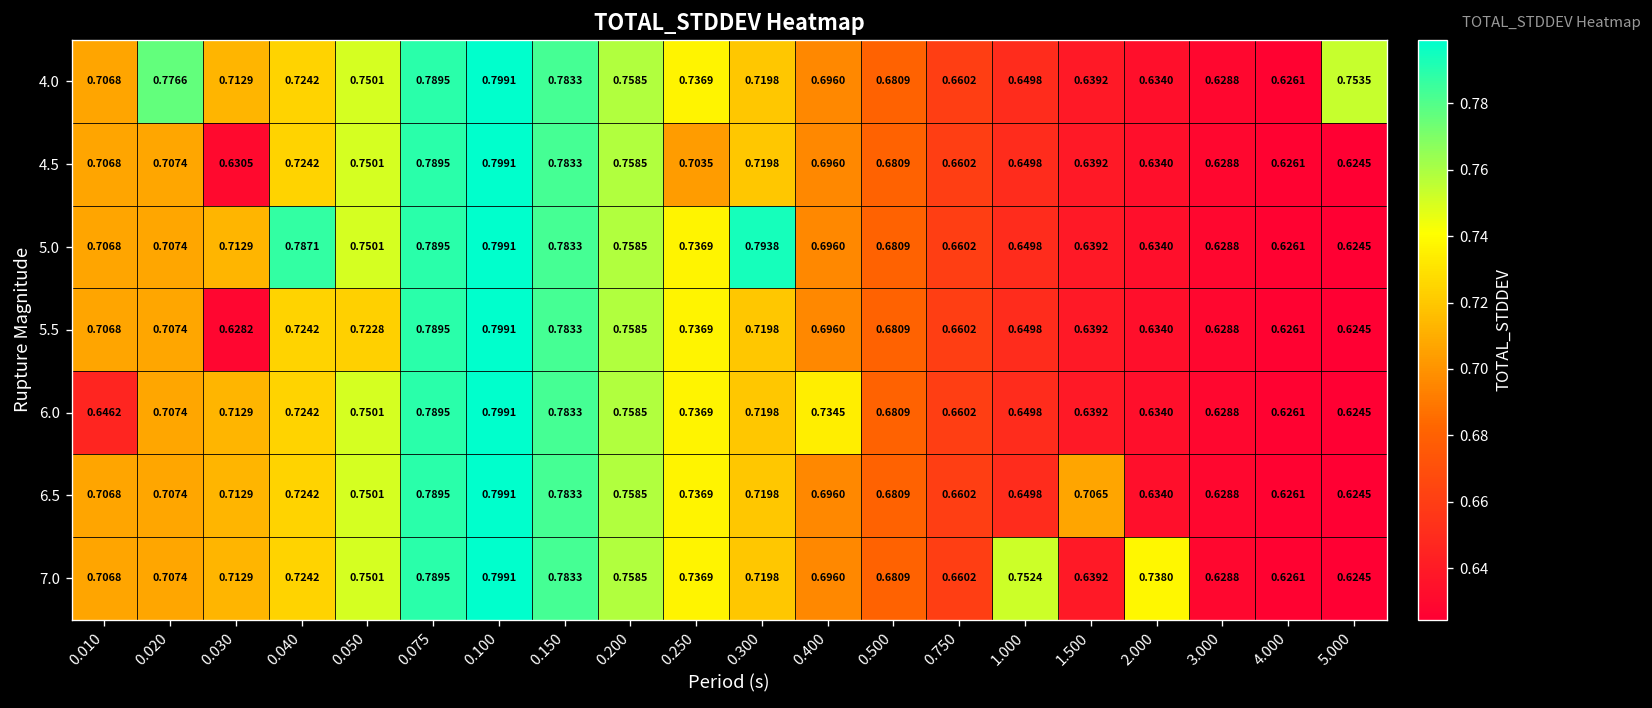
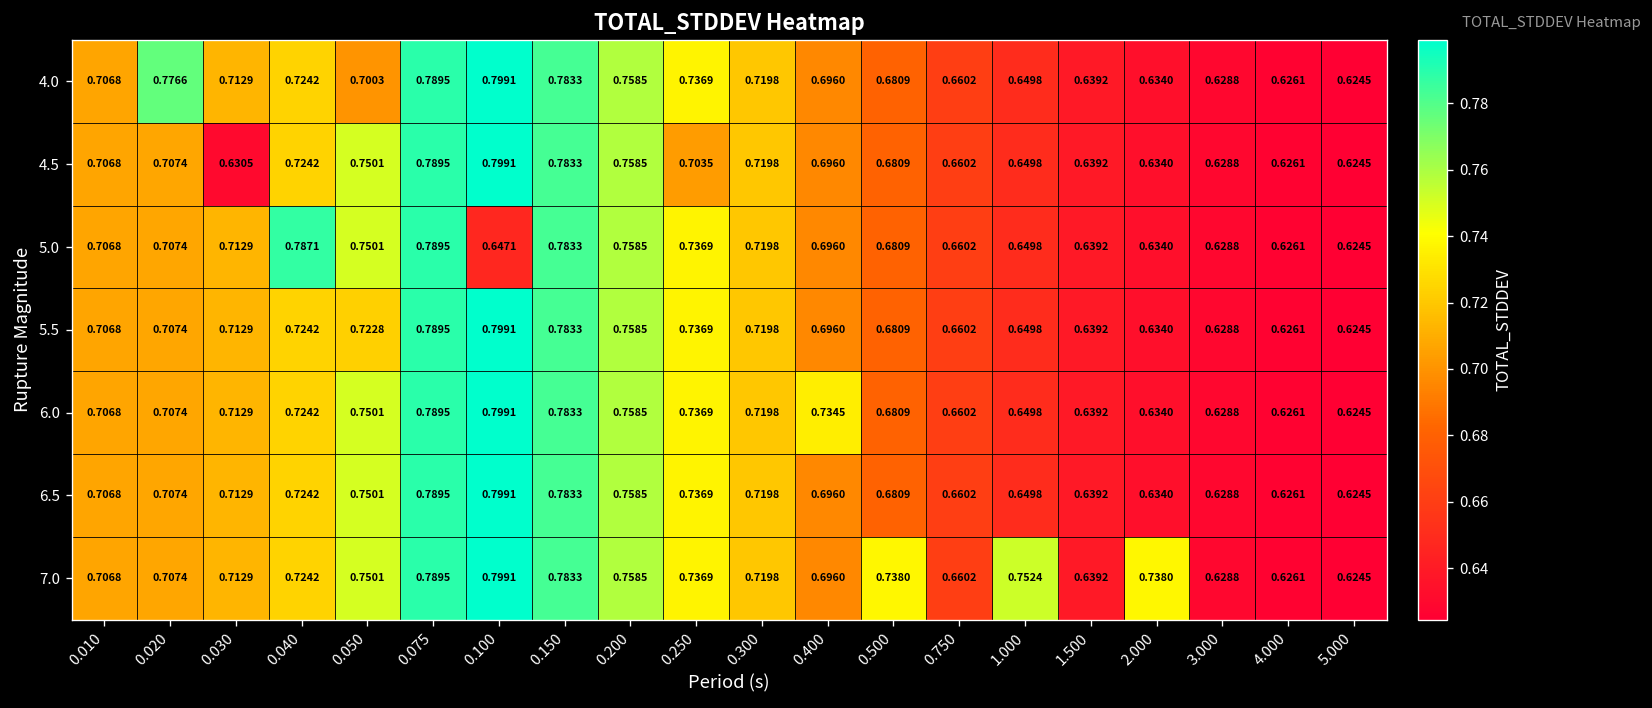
  {
    "4.0": {
      "0.010": 0.7068,
      "0.020": 0.7766,
      "0.030": 0.7129,
      "0.040": 0.7242,
-     "0.050": 0.7501,
+     "0.050": 0.7003,
      "0.075": 0.7895,
      "0.100": 0.7991,
      "0.150": 0.7833,
      "0.200": 0.7585,
      "0.250": 0.7369,
      "0.300": 0.7198,
      "0.400": 0.6960,
      "0.500": 0.6809,
      "0.750": 0.6602,
      "1.000": 0.6498,
      "1.500": 0.6392,
      "2.000": 0.6340,
      "3.000": 0.6288,
      "4.000": 0.6261,
-     "5.000": 0.7535
+     "5.000": 0.6245
    },
    "4.5": {
      "0.010": 0.7068,
      "0.020": 0.7074,
      "0.030": 0.6305,
      "0.040": 0.7242,
      "0.050": 0.7501,
      "0.075": 0.7895,
      "0.100": 0.7991,
      "0.150": 0.7833,
      "0.200": 0.7585,
      "0.250": 0.7035,
      "0.300": 0.7198,
      "0.400": 0.6960,
      "0.500": 0.6809,
      "0.750": 0.6602,
      "1.000": 0.6498,
      "1.500": 0.6392,
      "2.000": 0.6340,
      "3.000": 0.6288,
      "4.000": 0.6261,
      "5.000": 0.6245
    },
    "5.0": {
      "0.010": 0.7068,
      "0.020": 0.7074,
      "0.030": 0.7129,
      "0.040": 0.7871,
      "0.050": 0.7501,
      "0.075": 0.7895,
-     "0.100": 0.7991,
+     "0.100": 0.6471,
      "0.150": 0.7833,
      "0.200": 0.7585,
      "0.250": 0.7369,
-     "0.300": 0.7938,
+     "0.300": 0.7198,
      "0.400": 0.6960,
      "0.500": 0.6809,
      "0.750": 0.6602,
      "1.000": 0.6498,
      "1.500": 0.6392,
      "2.000": 0.6340,
      "3.000": 0.6288,
      "4.000": 0.6261,
      "5.000": 0.6245
    },
    "5.5": {
      "0.010": 0.7068,
      "0.020": 0.7074,
-     "0.030": 0.6282,
+     "0.030": 0.7129,
      "0.040": 0.7242,
      "0.050": 0.7228,
      "0.075": 0.7895,
      "0.100": 0.7991,
      "0.150": 0.7833,
      "0.200": 0.7585,
      "0.250": 0.7369,
      "0.300": 0.7198,
      "0.400": 0.6960,
      "0.500": 0.6809,
      "0.750": 0.6602,
      "1.000": 0.6498,
      "1.500": 0.6392,
      "2.000": 0.6340,
      "3.000": 0.6288,
      "4.000": 0.6261,
      "5.000": 0.6245
    },
    "6.0": {
-     "0.010": 0.6462,
+     "0.010": 0.7068,
      "0.020": 0.7074,
      "0.030": 0.7129,
      "0.040": 0.7242,
      "0.050": 0.7501,
      "0.075": 0.7895,
      "0.100": 0.7991,
      "0.150": 0.7833,
      "0.200": 0.7585,
      "0.250": 0.7369,
      "0.300": 0.7198,
      "0.400": 0.7345,
      "0.500": 0.6809,
      "0.750": 0.6602,
      "1.000": 0.6498,
      "1.500": 0.6392,
      "2.000": 0.6340,
      "3.000": 0.6288,
      "4.000": 0.6261,
      "5.000": 0.6245
    },
    "6.5": {
      "0.010": 0.7068,
      "0.020": 0.7074,
      "0.030": 0.7129,
      "0.040": 0.7242,
      "0.050": 0.7501,
      "0.075": 0.7895,
      "0.100": 0.7991,
      "0.150": 0.7833,
      "0.200": 0.7585,
      "0.250": 0.7369,
      "0.300": 0.7198,
      "0.400": 0.6960,
      "0.500": 0.6809,
      "0.750": 0.6602,
      "1.000": 0.6498,
-     "1.500": 0.7065,
+     "1.500": 0.6392,
      "2.000": 0.6340,
      "3.000": 0.6288,
      "4.000": 0.6261,
      "5.000": 0.6245
    },
    "7.0": {
      "0.010": 0.7068,
      "0.020": 0.7074,
      "0.030": 0.7129,
      "0.040": 0.7242,
      "0.050": 0.7501,
      "0.075": 0.7895,
      "0.100": 0.7991,
      "0.150": 0.7833,
      "0.200": 0.7585,
      "0.250": 0.7369,
      "0.300": 0.7198,
      "0.400": 0.6960,
-     "0.500": 0.6809,
+     "0.500": 0.7380,
      "0.750": 0.6602,
      "1.000": 0.7524,
      "1.500": 0.6392,
      "2.000": 0.7380,
      "3.000": 0.6288,
      "4.000": 0.6261,
      "5.000": 0.6245
    }
  }
